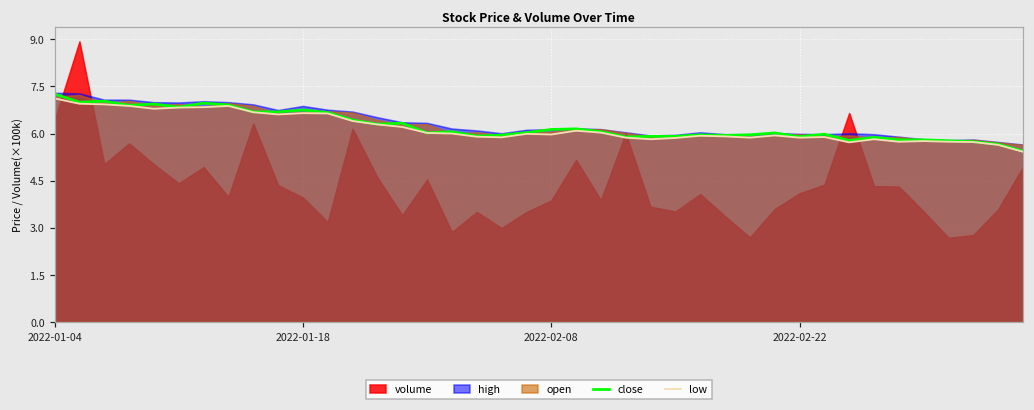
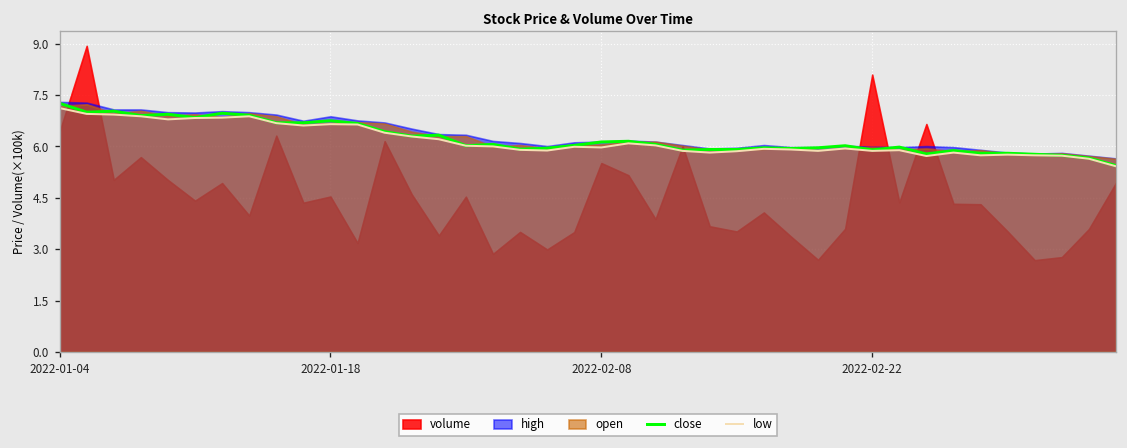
  {
    "volume": {
      "2022-01-04": 6.4,
-     "2022-01-18": 4.0,
-     "2022-02-08": 3.9,
-     "2022-02-22": 4.1
+     "2022-01-18": 4.5,
+     "2022-02-08": 5.5,
+     "2022-02-22": 8.1
    },
    "high": {
      "2022-01-18": 6.9
    },
    "low": {
      "2022-02-08": 6.0
    }
  }
